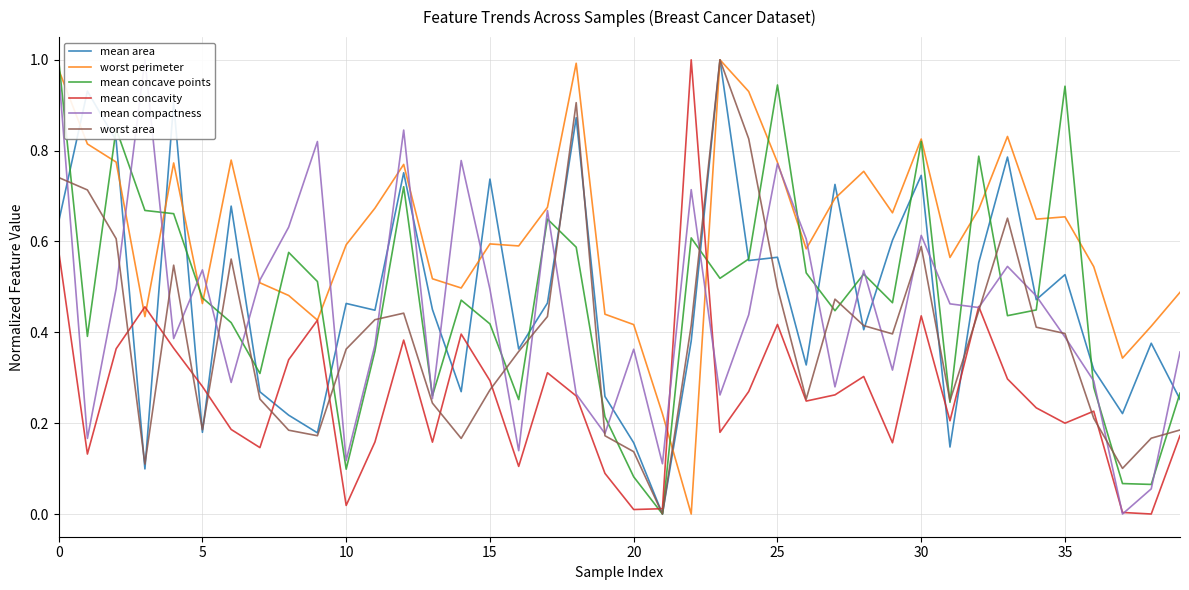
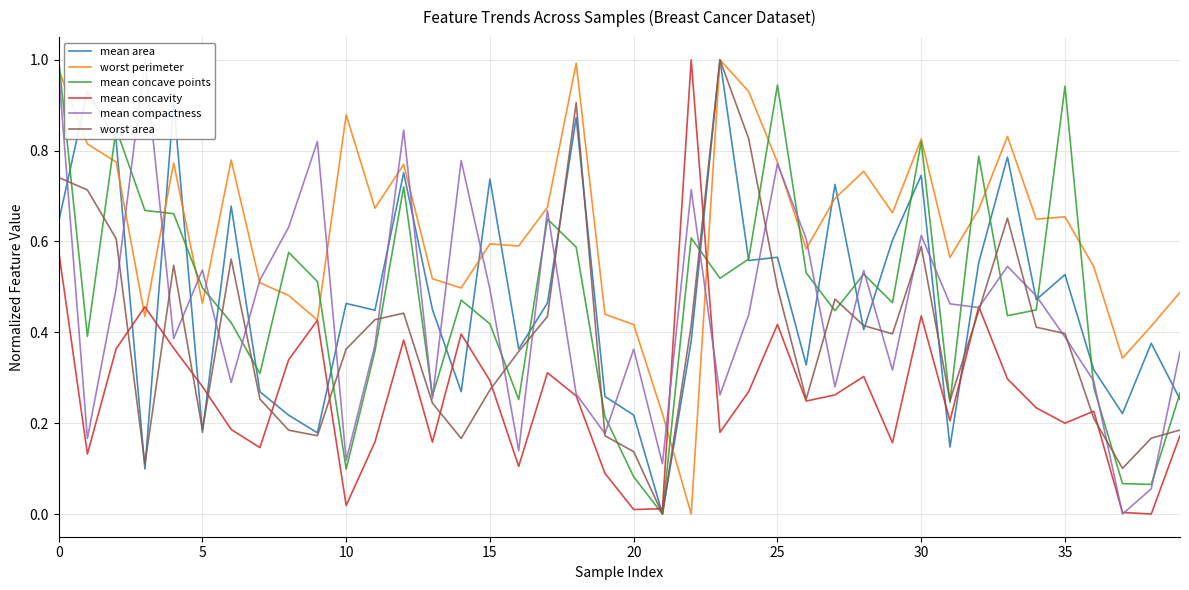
  {
    "mean area": {
      "0": 0.64,
      "10": 0.46,
      "15": 0.74,
-     "20": 0.16,
+     "20": 0.22,
      "25": 0.57,
      "30": 0.75,
      "35": 0.53
    },
    "worst perimeter": {
      "5": 0.46,
-     "10": 0.59,
+     "10": 0.88,
      "15": 0.59,
      "20": 0.42,
      "35": 0.65
    },
    "mean concave points": {
      "0": 1.00,
-     "5": 0.48,
+     "5": 0.50,
      "10": 0.10,
      "15": 0.42,
      "20": 0.08,
      "25": 0.94,
      "35": 0.94
    },
    "mean concavity": {
      "0": 0.58,
      "5": 0.28,
      "10": 0.02,
      "15": 0.29,
      "20": 0.01,
      "25": 0.42,
      "30": 0.44,
      "35": 0.20
    },
    "mean compactness": {
      "5": 0.54,
      "10": 0.12,
      "15": 0.49,
      "20": 0.36,
      "30": 0.61,
      "35": 0.39
    },
    "worst area": {
      "0": 0.74,
      "10": 0.36,
      "15": 0.27,
      "20": 0.14,
      "25": 0.50,
      "30": 0.59,
      "35": 0.40
    }
  }
